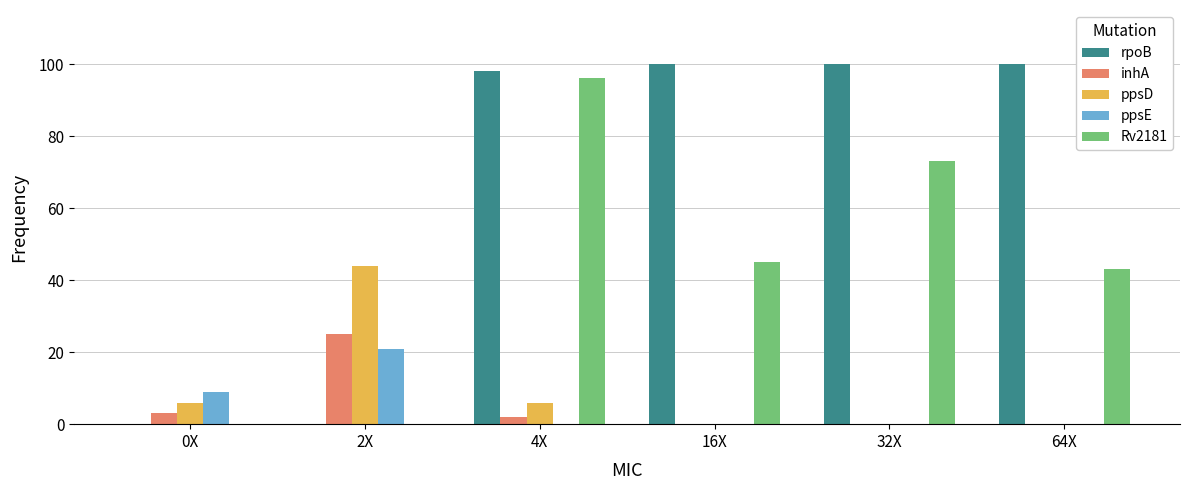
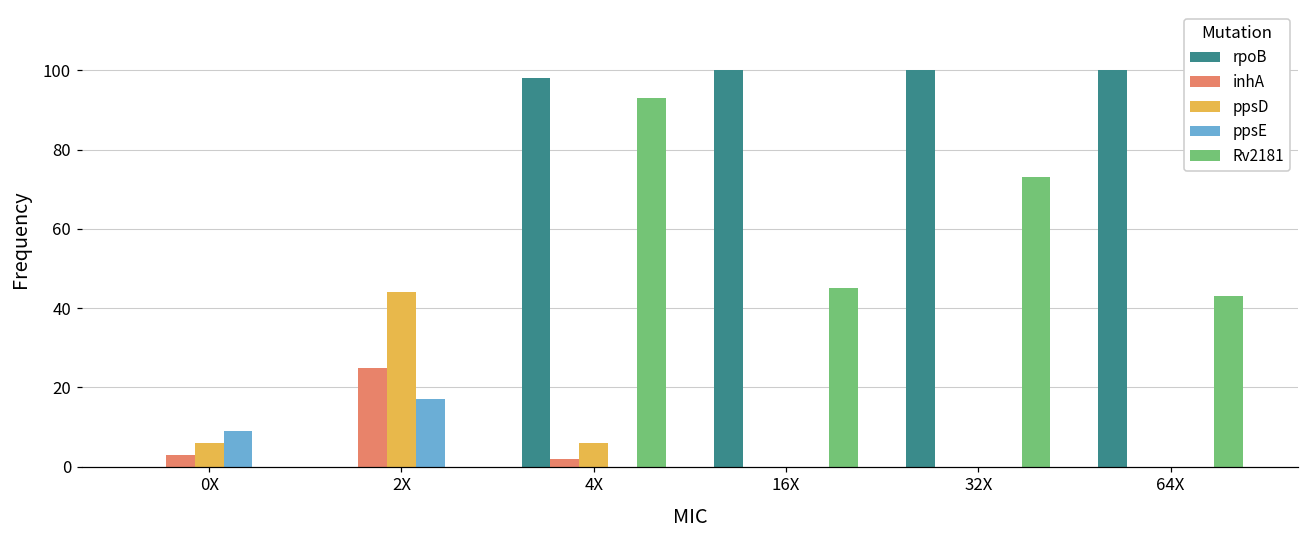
  {
    "rpoB": {
      "0X": 0,
      "2X": 0,
      "4X": 98,
      "16X": 100,
      "32X": 100,
      "64X": 100
    },
    "inhA": {
      "0X": 3,
      "2X": 25,
      "4X": 2,
      "16X": 0,
      "32X": 0,
      "64X": 0
    },
    "ppsD": {
      "0X": 6,
      "2X": 44,
      "4X": 6,
      "16X": 0,
      "32X": 0,
      "64X": 0
    },
    "ppsE": {
      "0X": 9,
-     "2X": 21,
+     "2X": 17,
      "4X": 0,
      "16X": 0,
      "32X": 0,
      "64X": 0
    },
    "Rv2181": {
      "0X": 0,
      "2X": 0,
-     "4X": 96,
+     "4X": 93,
      "16X": 45,
      "32X": 73,
      "64X": 43
    }
  }
